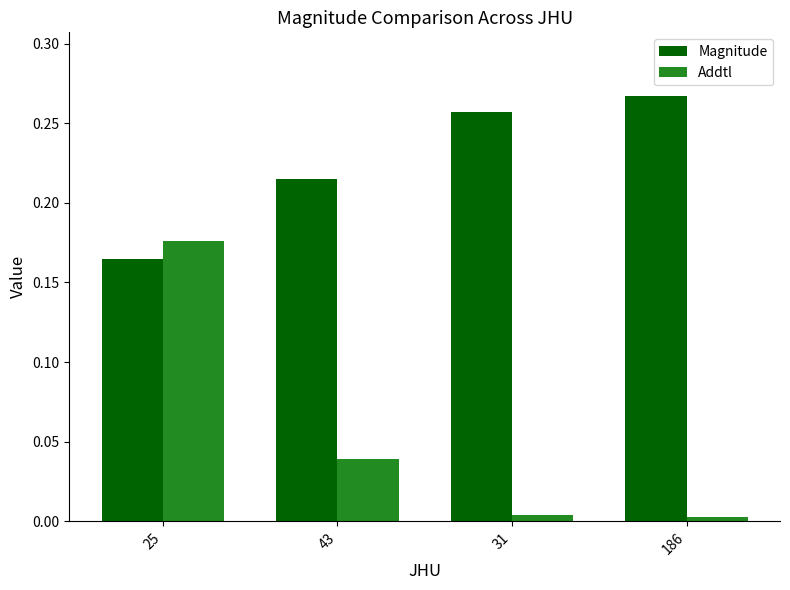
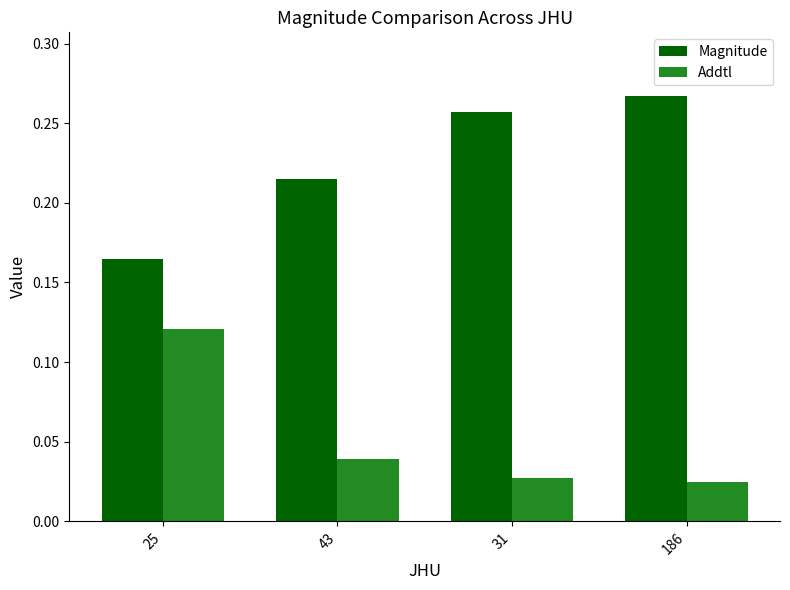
  {
    "Magnitude": {
      "25": 0.165,
      "43": 0.215,
      "31": 0.257,
      "186": 0.267
    },
    "Addtl": {
-     "25": 0.176,
+     "25": 0.121,
      "43": 0.039,
-     "31": 0.004,
-     "186": 0.003
+     "31": 0.027,
+     "186": 0.025
    }
  }
